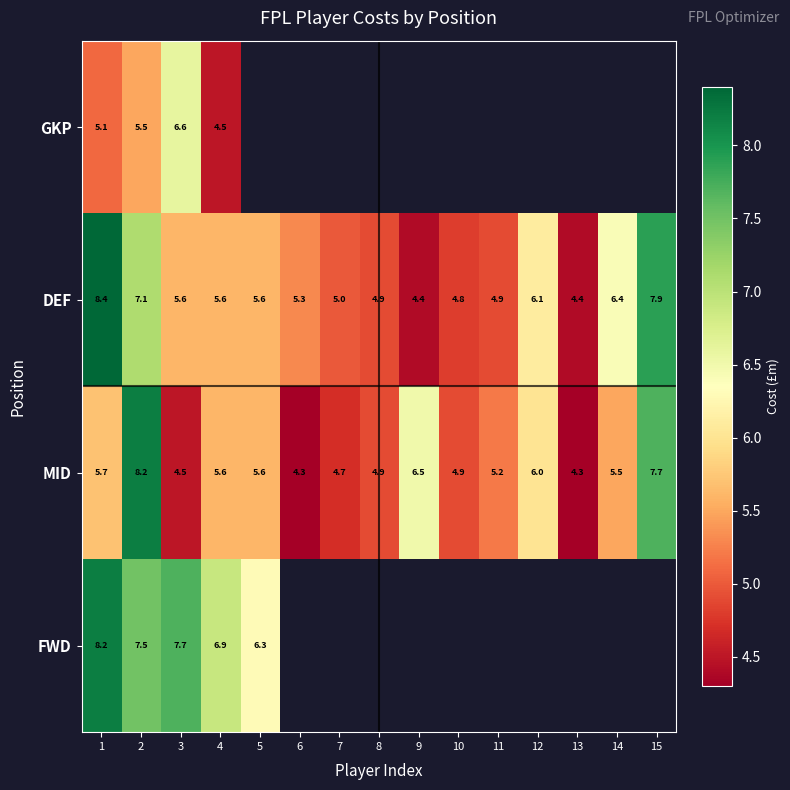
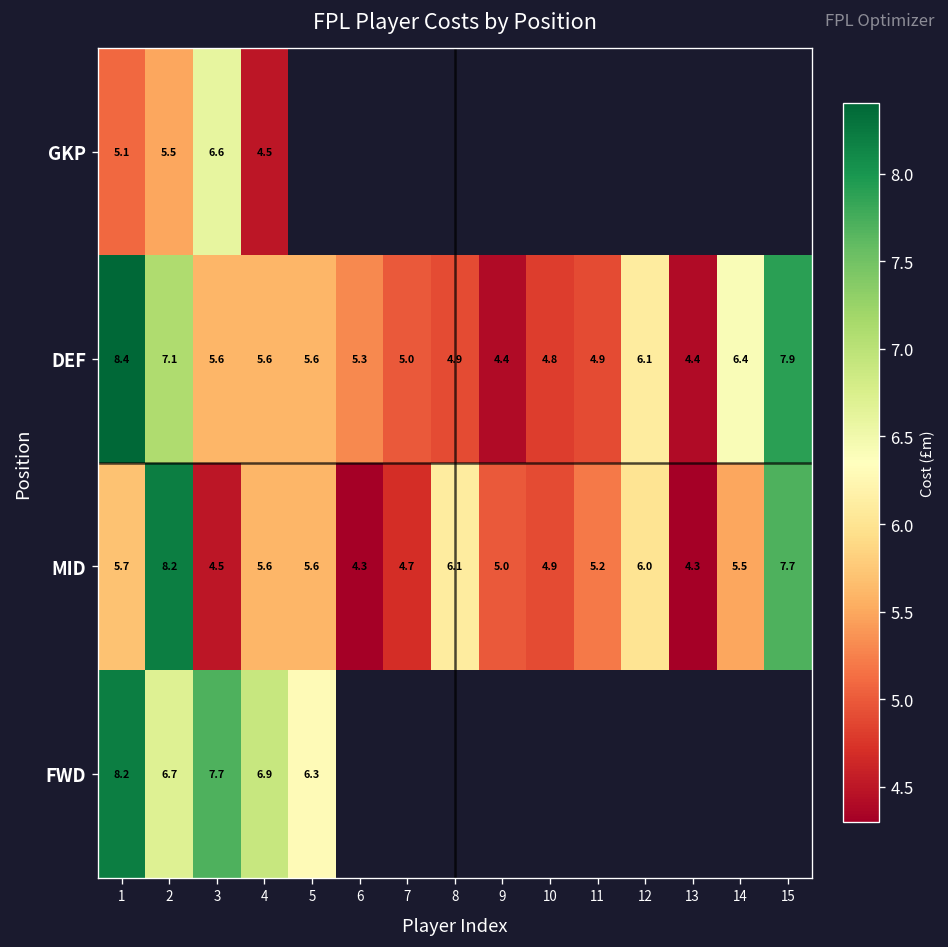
  {
    "GKP": {
      "1": 5.1,
      "2": 5.5,
      "3": 6.6,
      "4": 4.5
    },
    "DEF": {
      "1": 8.4,
      "2": 7.1,
      "3": 5.6,
      "4": 5.6,
      "5": 5.6,
      "6": 5.3,
      "7": 5.0,
      "8": 4.9,
      "9": 4.4,
      "10": 4.8,
      "11": 4.9,
      "12": 6.1,
      "13": 4.4,
      "14": 6.4,
      "15": 7.9
    },
    "MID": {
      "1": 5.7,
      "2": 8.2,
      "3": 4.5,
      "4": 5.6,
      "5": 5.6,
      "6": 4.3,
      "7": 4.7,
-     "8": 4.9,
-     "9": 6.5,
+     "8": 6.1,
+     "9": 5.0,
      "10": 4.9,
      "11": 5.2,
      "12": 6.0,
      "13": 4.3,
      "14": 5.5,
      "15": 7.7
    },
    "FWD": {
      "1": 8.2,
-     "2": 7.5,
+     "2": 6.7,
      "3": 7.7,
      "4": 6.9,
      "5": 6.3
    }
  }
